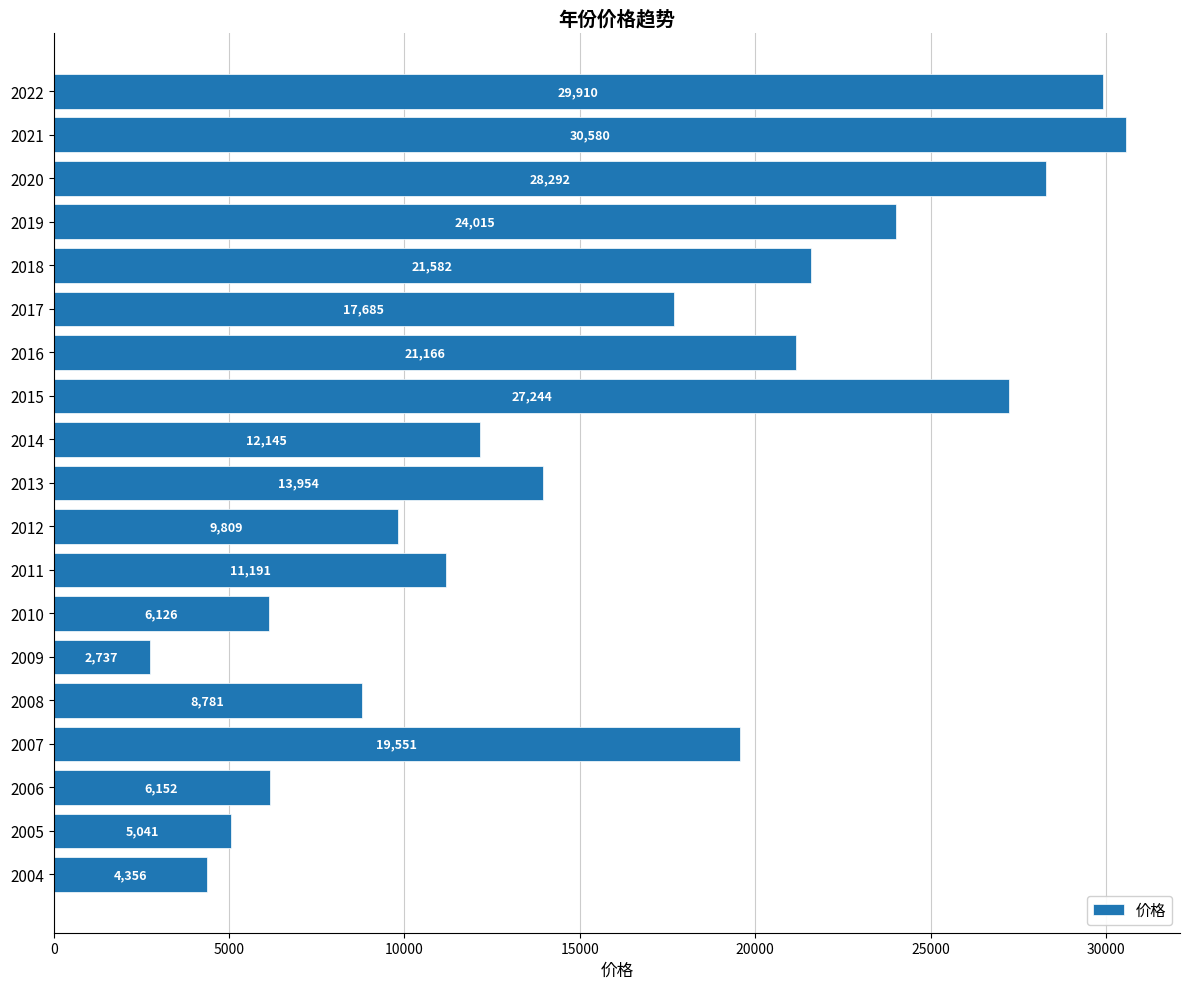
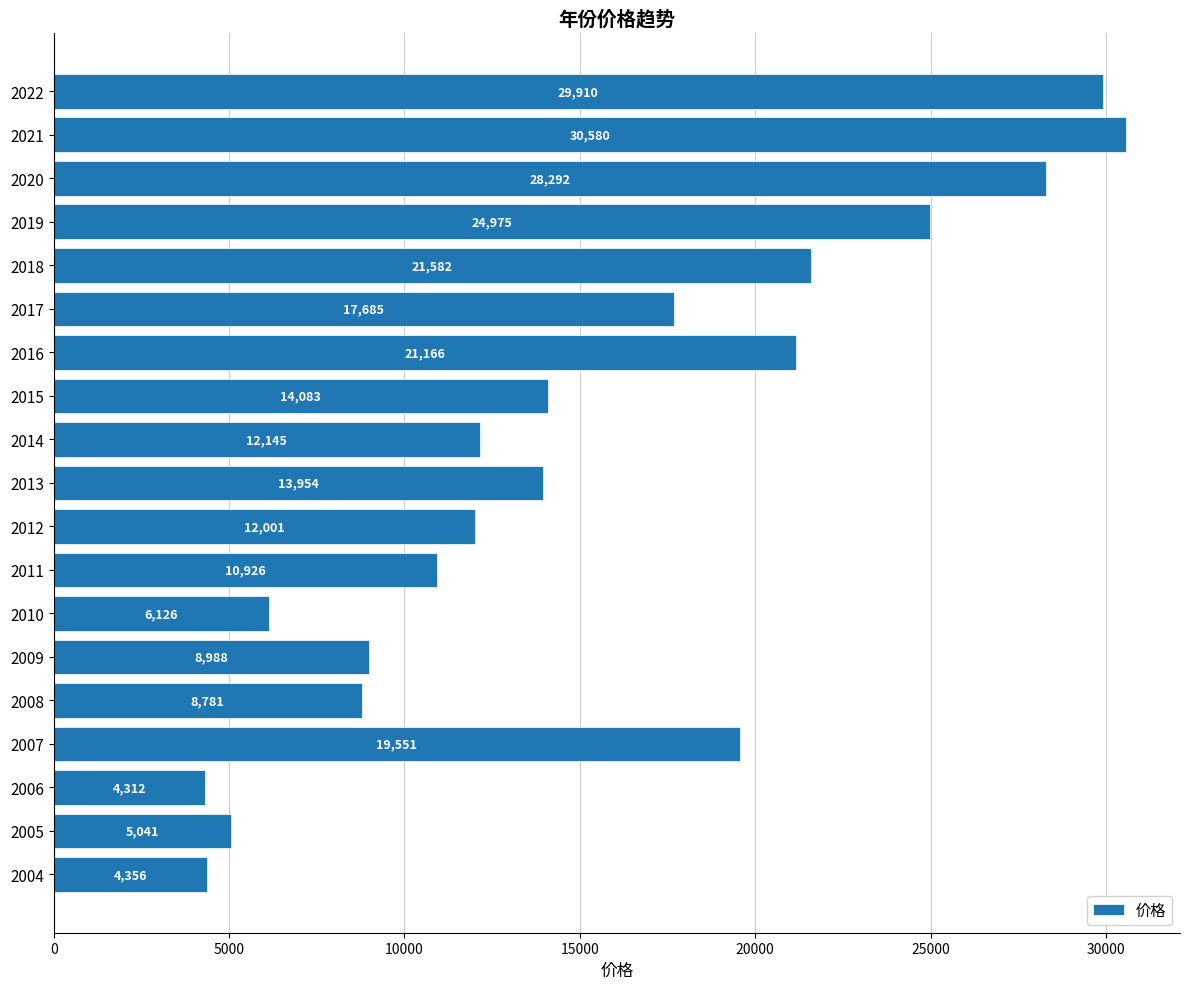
  {
    "2022": "29,910",
    "2021": "30,580",
    "2020": "28,292",
-   "2019": "24,015",
+   "2019": "24,975",
    "2018": "21,582",
    "2017": "17,685",
    "2016": "21,166",
-   "2015": "27,244",
+   "2015": "14,083",
    "2014": "12,145",
    "2013": "13,954",
-   "2012": "9,809",
-   "2011": "11,191",
+   "2012": "12,001",
+   "2011": "10,926",
    "2010": "6,126",
-   "2009": "2,737",
+   "2009": "8,988",
    "2008": "8,781",
    "2007": "19,551",
-   "2006": "6,152",
+   "2006": "4,312",
    "2005": "5,041",
    "2004": "4,356"
  }
